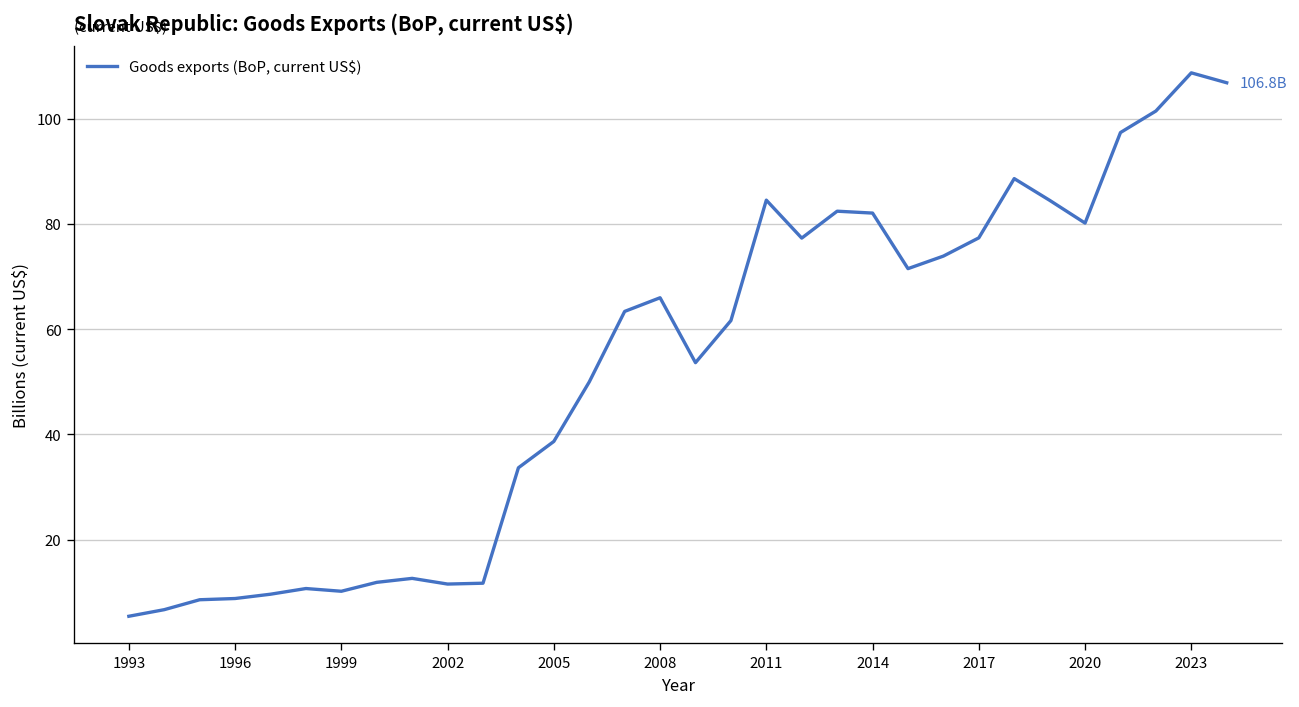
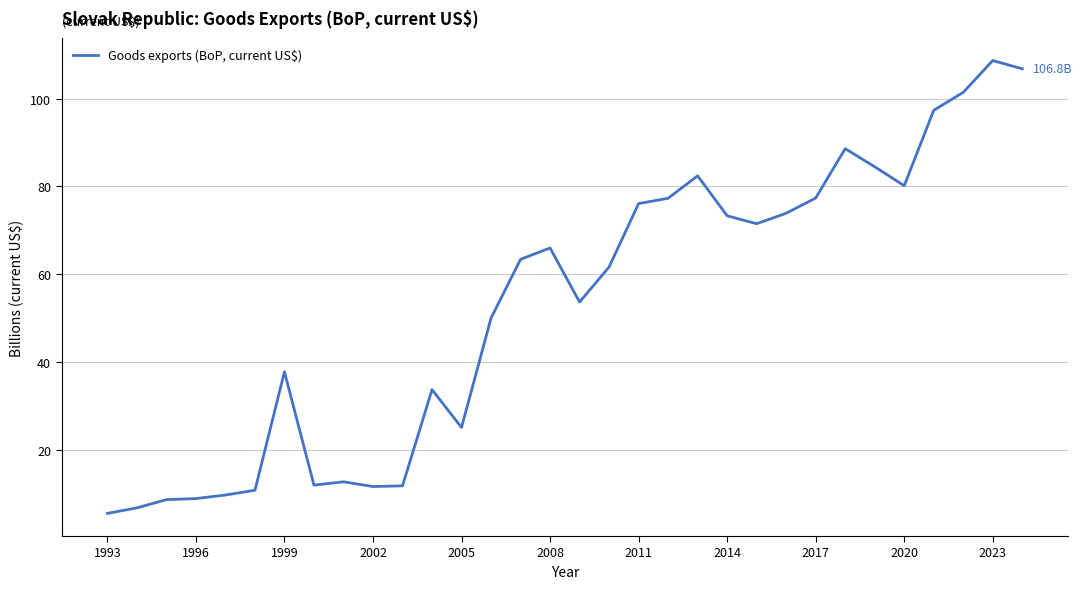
  {
    "1993": 5,
    "1996": 9,
-   "1999": 10,
+   "1999": 38,
    "2002": 12,
-   "2005": 39,
+   "2005": 25,
    "2008": 66,
-   "2011": 84,
-   "2014": 82,
+   "2011": 76,
+   "2014": 73,
    "2017": 77,
    "2020": 80,
    "2023": 109
  }
